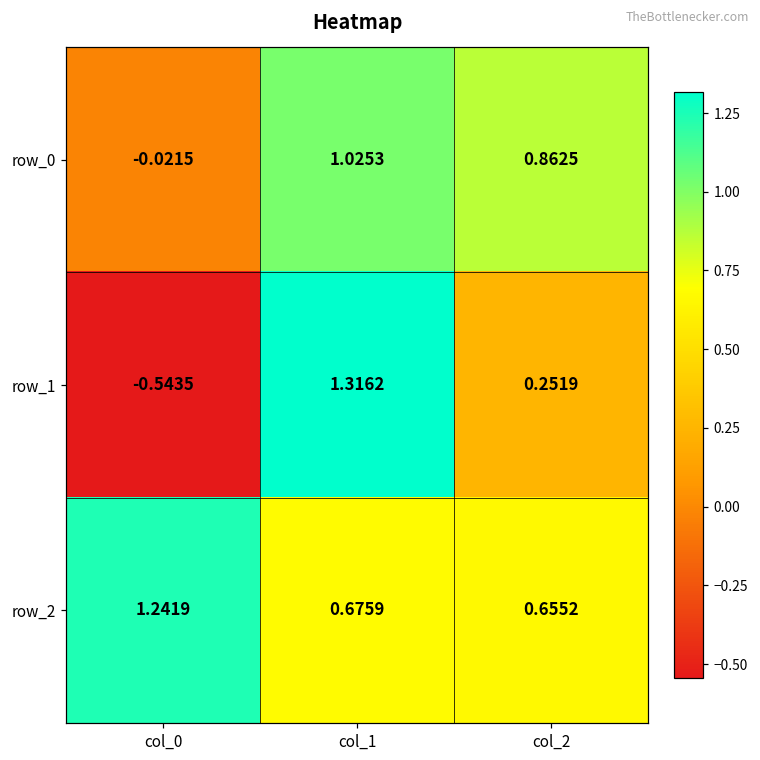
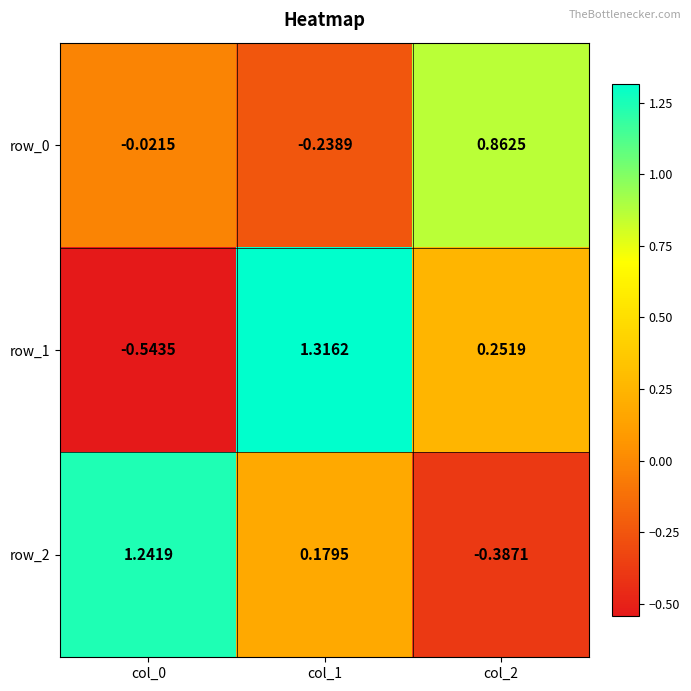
  {
    "row_0": {
      "col_0": -0.0215,
-     "col_1": 1.0253,
+     "col_1": -0.2389,
      "col_2": 0.8625
    },
    "row_1": {
      "col_0": -0.5435,
      "col_1": 1.3162,
      "col_2": 0.2519
    },
    "row_2": {
      "col_0": 1.2419,
-     "col_1": 0.6759,
-     "col_2": 0.6552
+     "col_1": 0.1795,
+     "col_2": -0.3871
    }
  }
